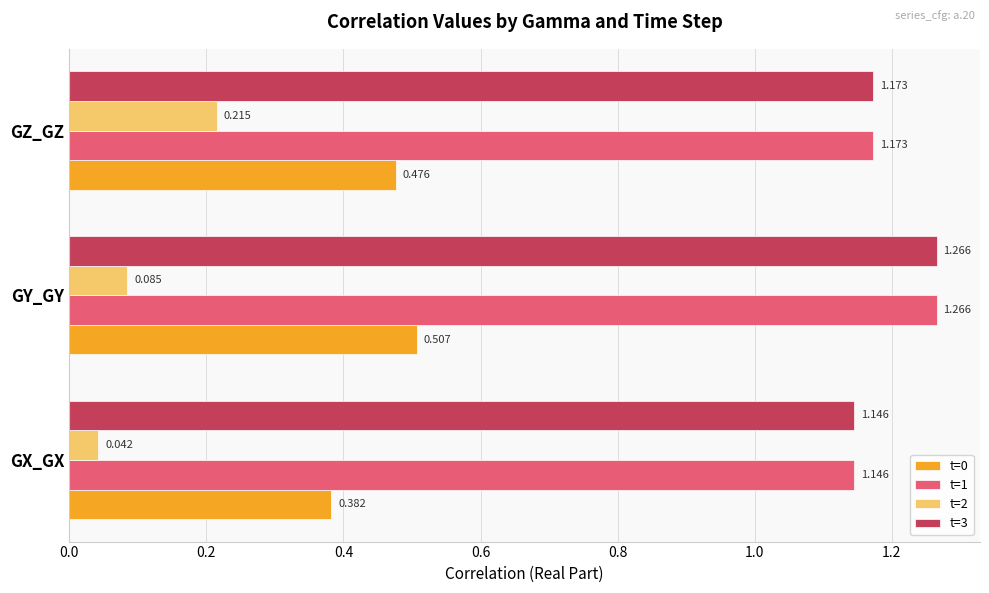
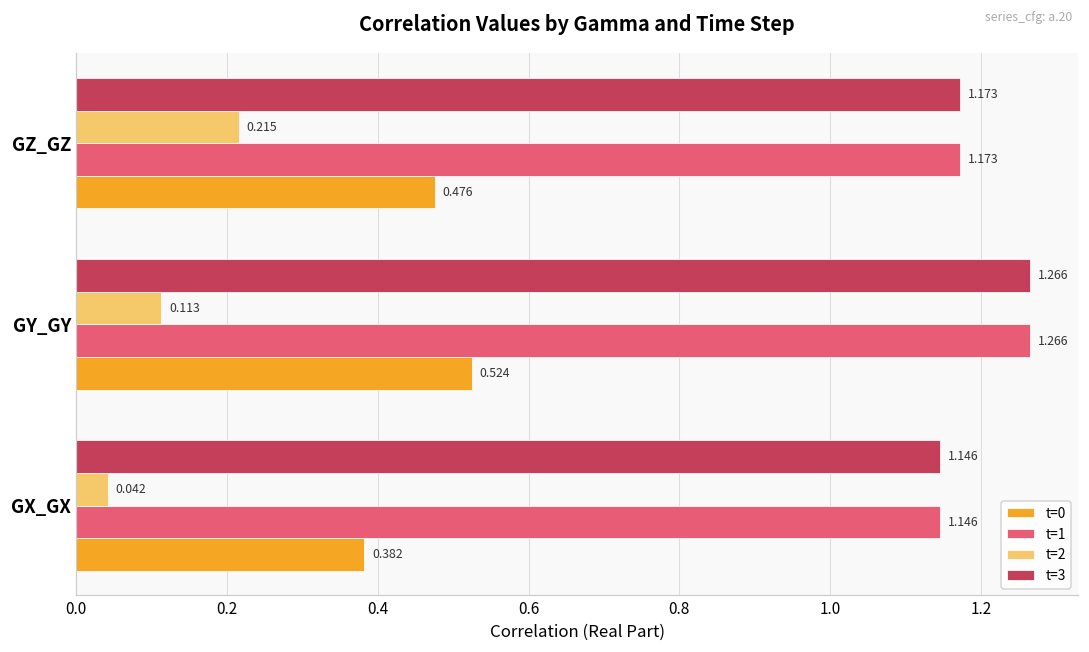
  {
    "t=0": {
      "GZ_GZ": 0.476,
-     "GY_GY": 0.507,
+     "GY_GY": 0.524,
      "GX_GX": 0.382
    },
    "t=2": {
      "GZ_GZ": 0.215,
-     "GY_GY": 0.085,
+     "GY_GY": 0.113,
      "GX_GX": 0.042
    }
  }
